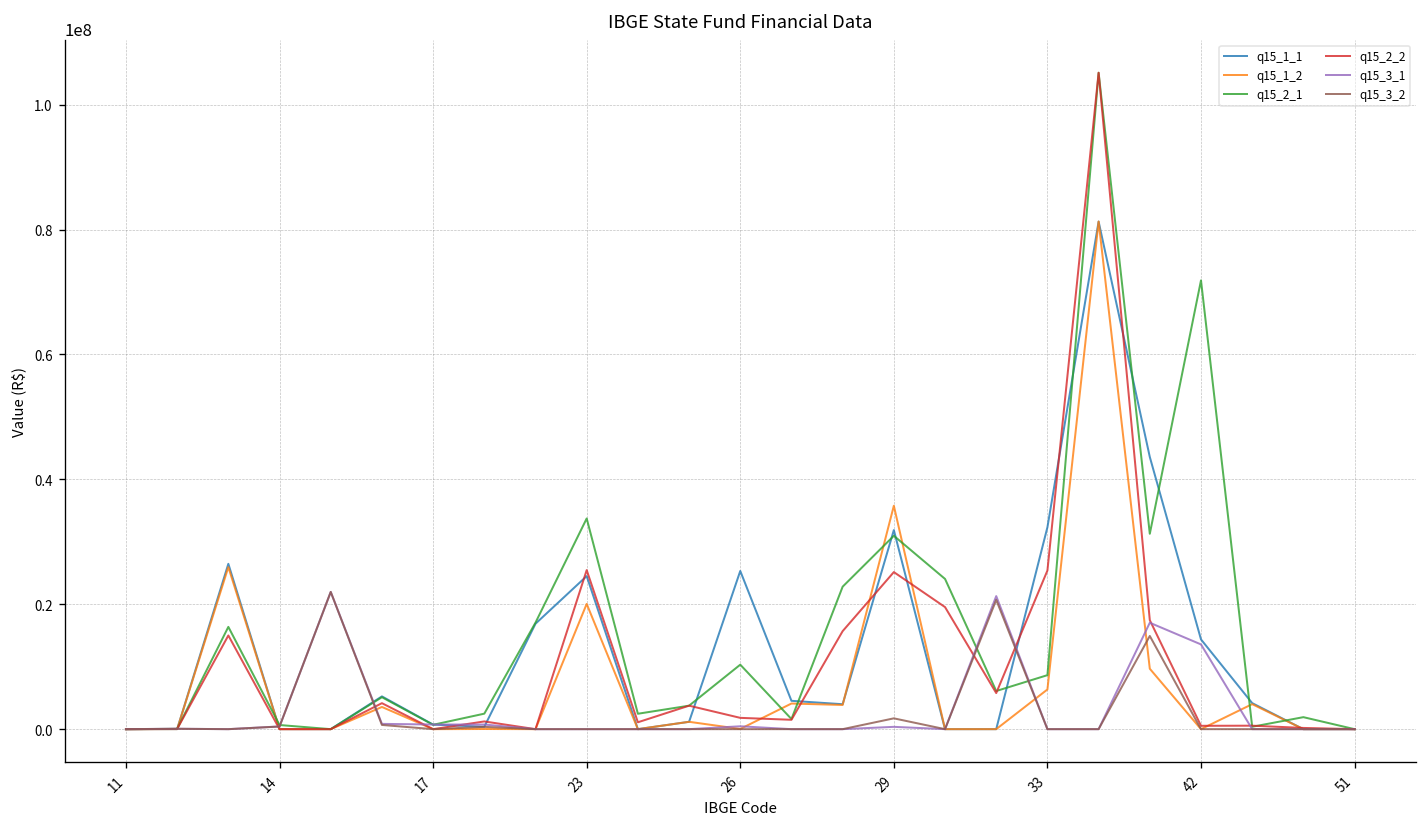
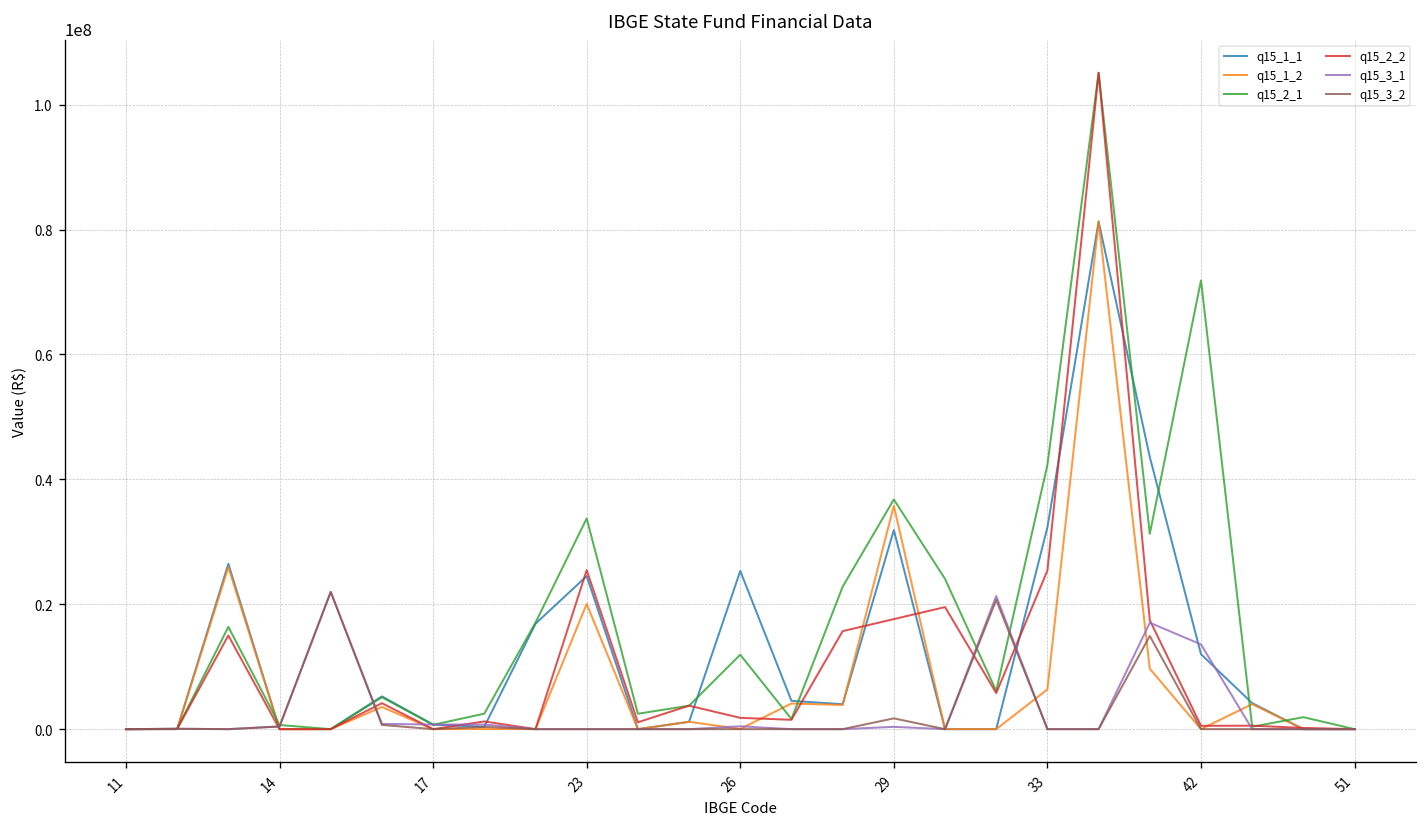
  {
    "q15_1_1": {
      "26": 25000000,
      "29": 32000000,
      "33": 32000000,
-     "42": 14000000
+     "42": 12000000
    },
    "q15_1_2": {
      "29": 36000000,
      "33": 6000000
    },
    "q15_2_1": {
-     "26": 10000000,
-     "29": 31000000,
-     "33": 9000000,
+     "26": 12000000,
+     "29": 37000000,
+     "33": 42000000,
      "42": 72000000
    },
    "q15_2_2": {
      "26": 2000000,
-     "29": 25000000,
+     "29": 18000000,
      "33": 25000000,
      "42": 1000000
    },
    "q15_3_1": {
      "29": 0,
      "42": 14000000
    },
    "q15_3_2": {
      "29": 2000000
    }
  }
